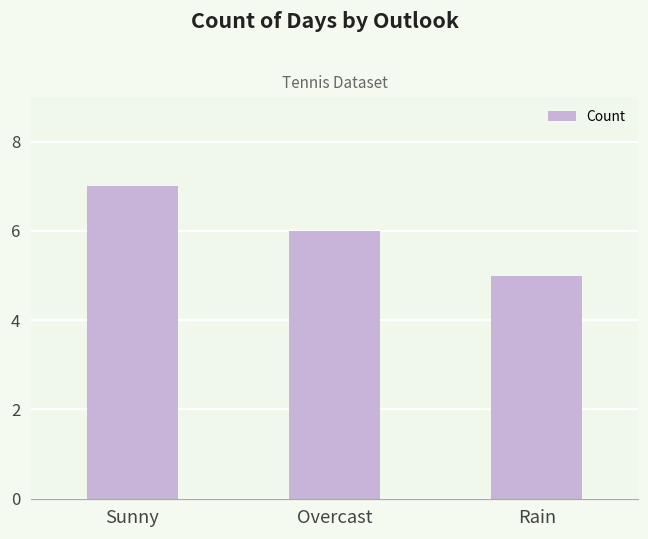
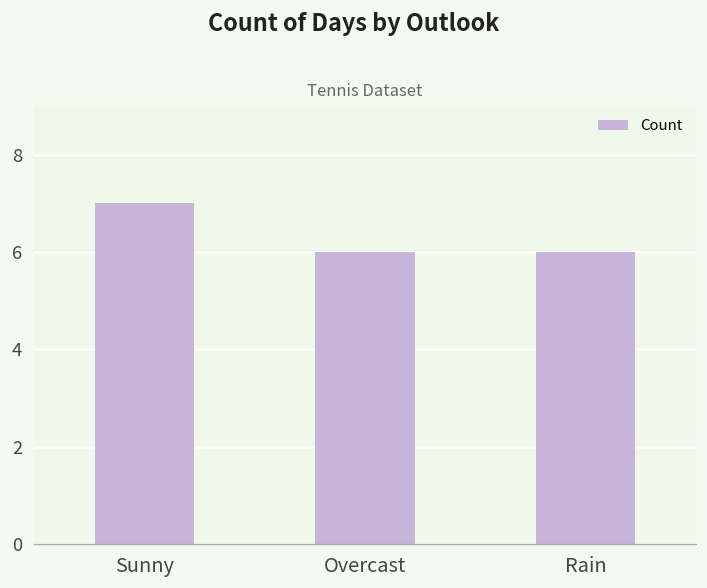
  {
    "Sunny": 7,
    "Overcast": 6,
-   "Rain": 5
+   "Rain": 6
  }
